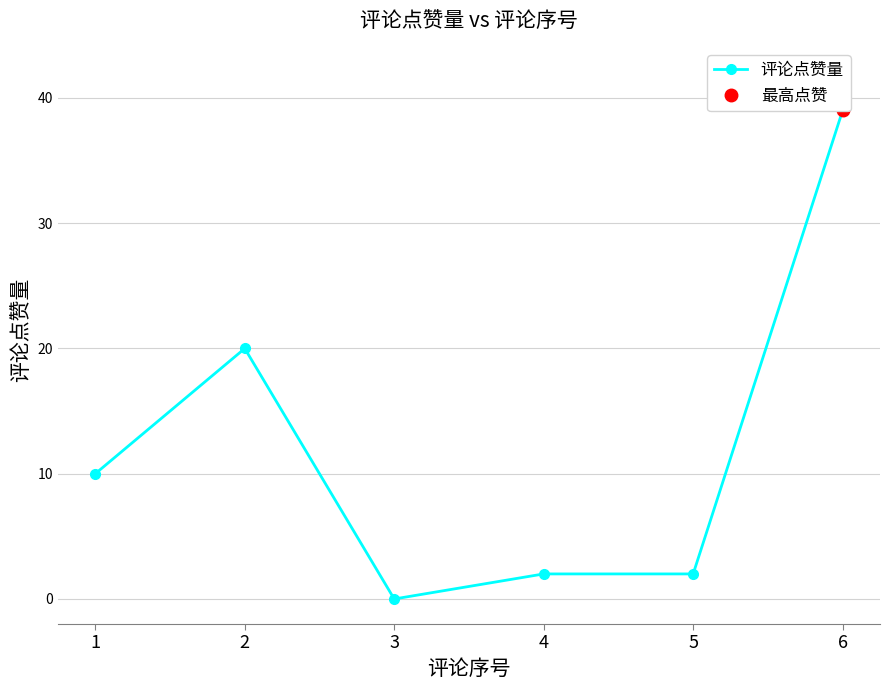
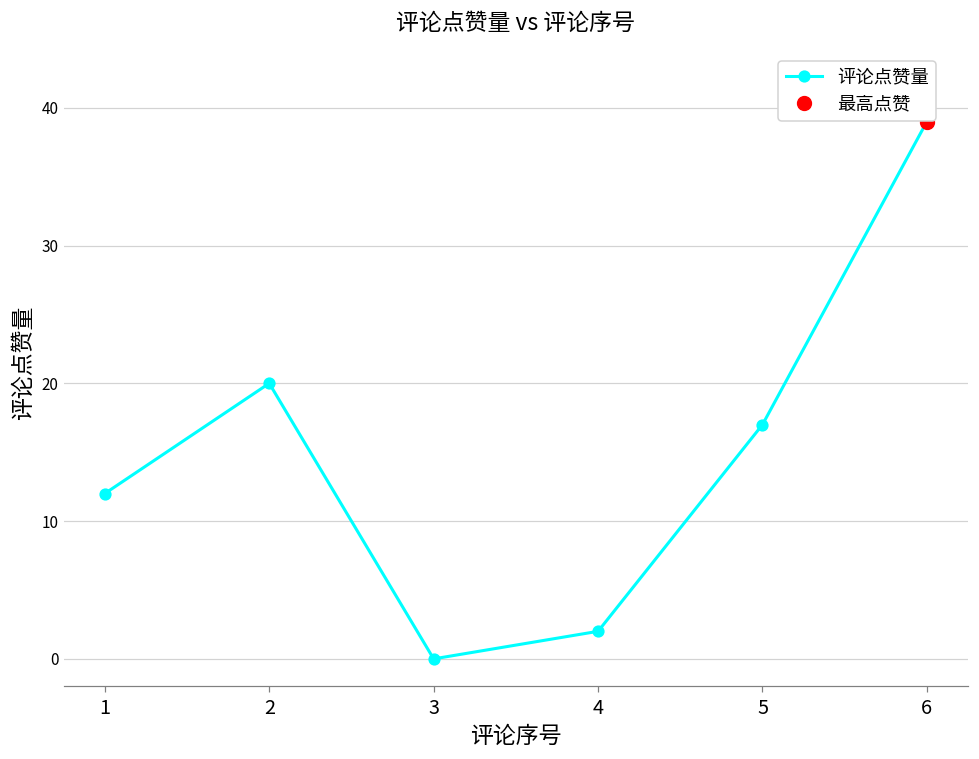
  {
    "评论点赞量": {
-     "1": 10,
+     "1": 12,
      "2": 20,
      "3": 0,
      "4": 2,
-     "5": 2
+     "5": 17
    }
  }
